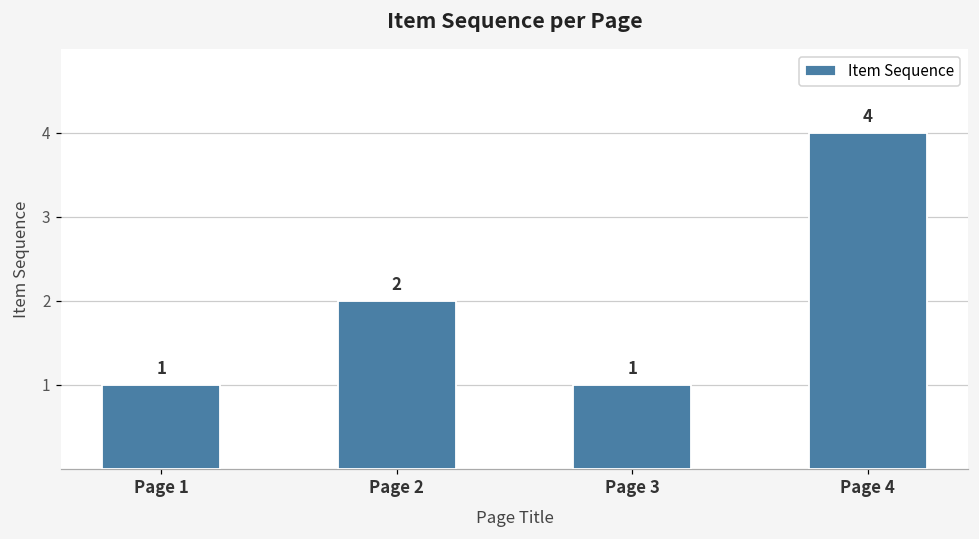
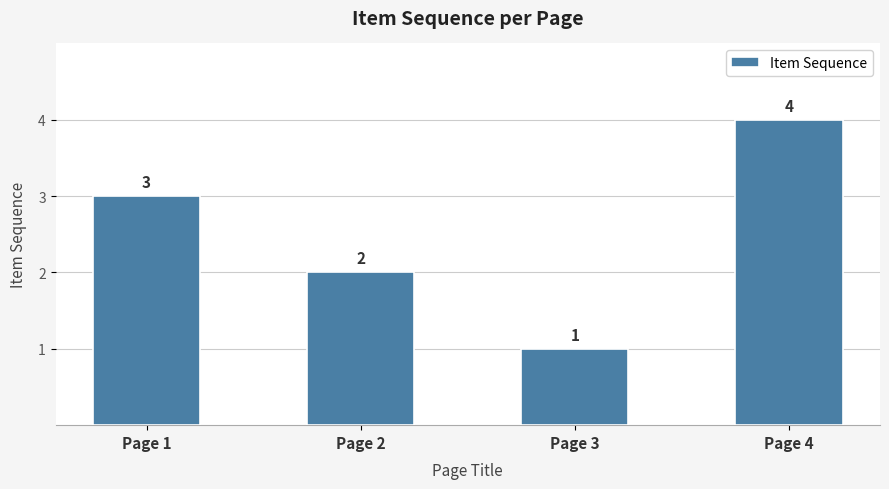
  {
-   "Page 1": 1,
+   "Page 1": 3,
    "Page 2": 2,
    "Page 3": 1,
    "Page 4": 4
  }
